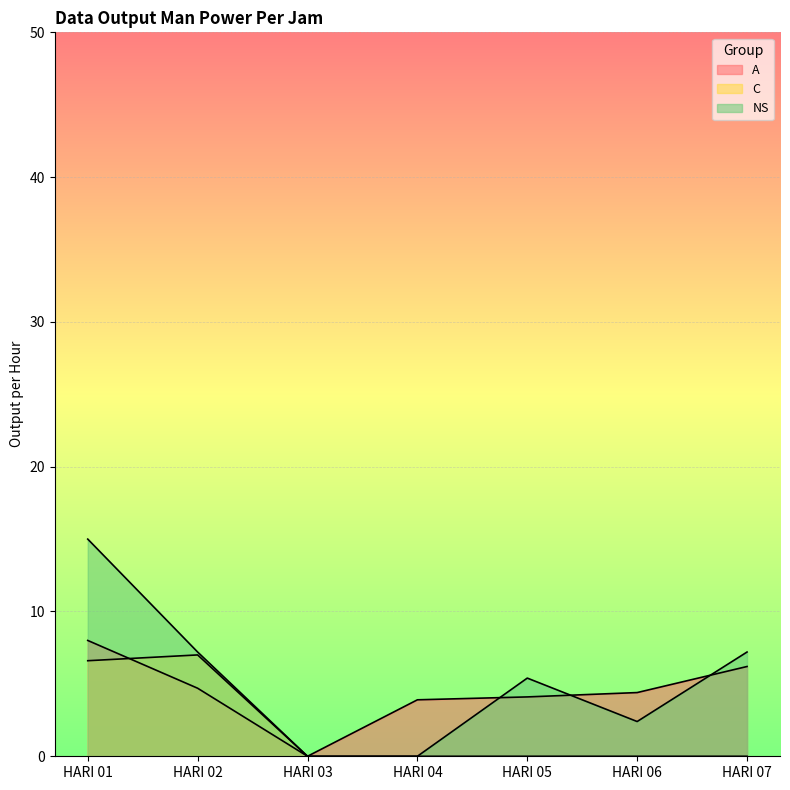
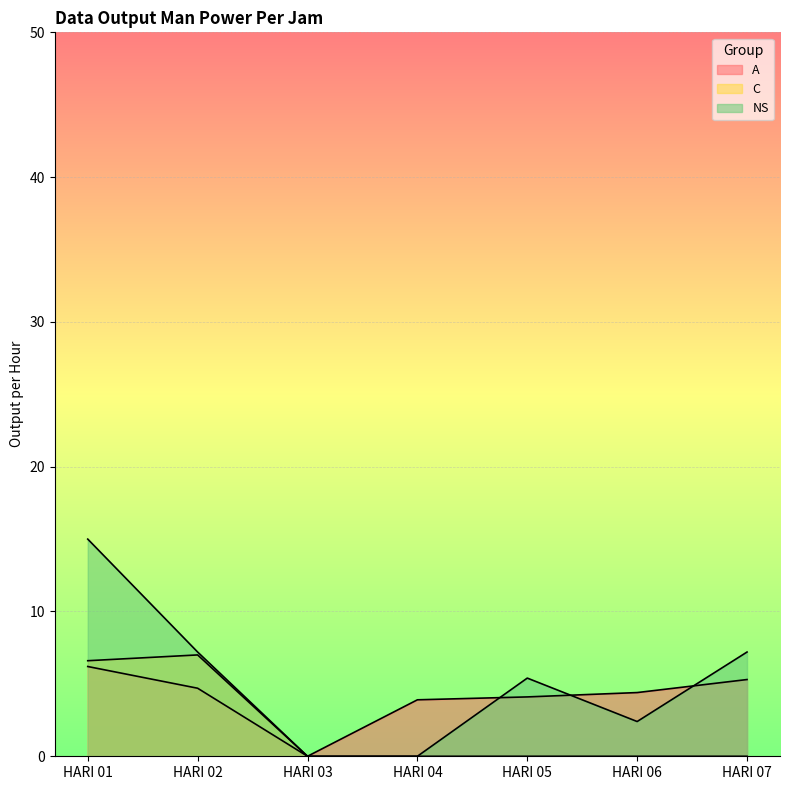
  {
    "A": {
-     "HARI 01": 8.0,
+     "HARI 01": 6.2,
      "HARI 02": 4.7,
      "HARI 04": 3.9,
      "HARI 05": 4.1,
      "HARI 06": 4.4,
-     "HARI 07": 6.2
+     "HARI 07": 5.3
    },
    "C": {
      "HARI 01": 6.6,
      "HARI 02": 7.0,
      "HARI 05": 0.0,
      "HARI 06": 0.0,
      "HARI 07": 0.0
    },
    "NS": {
      "HARI 01": 15.0,
      "HARI 02": 7.2,
      "HARI 05": 5.4,
      "HARI 06": 2.4,
      "HARI 07": 7.2
    }
  }
